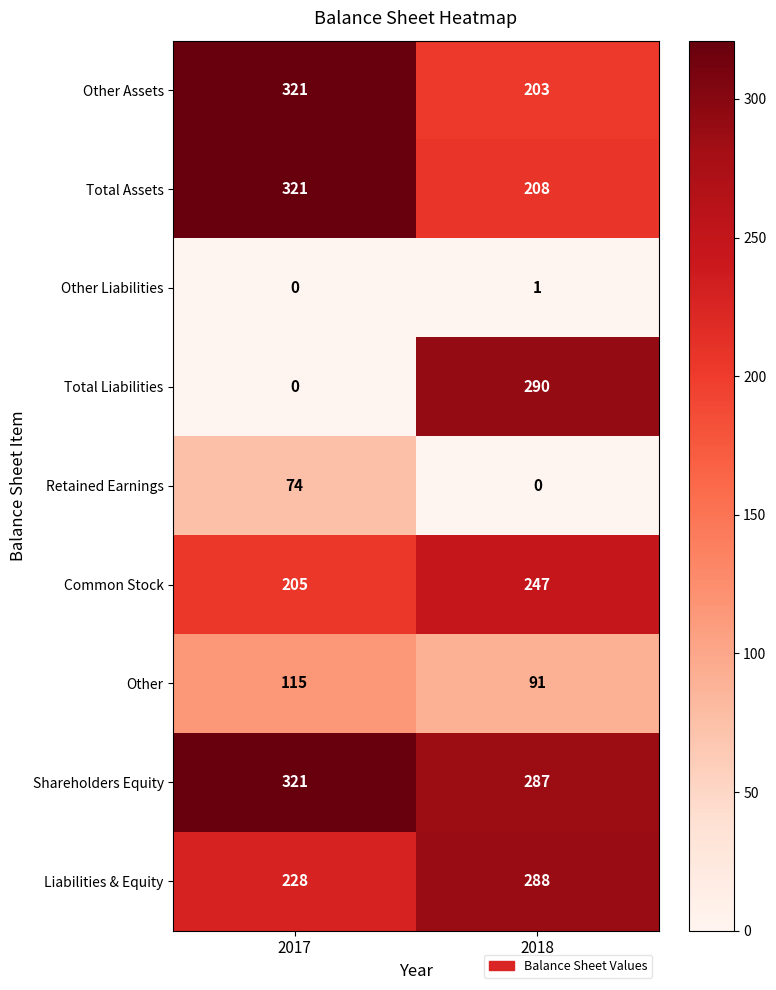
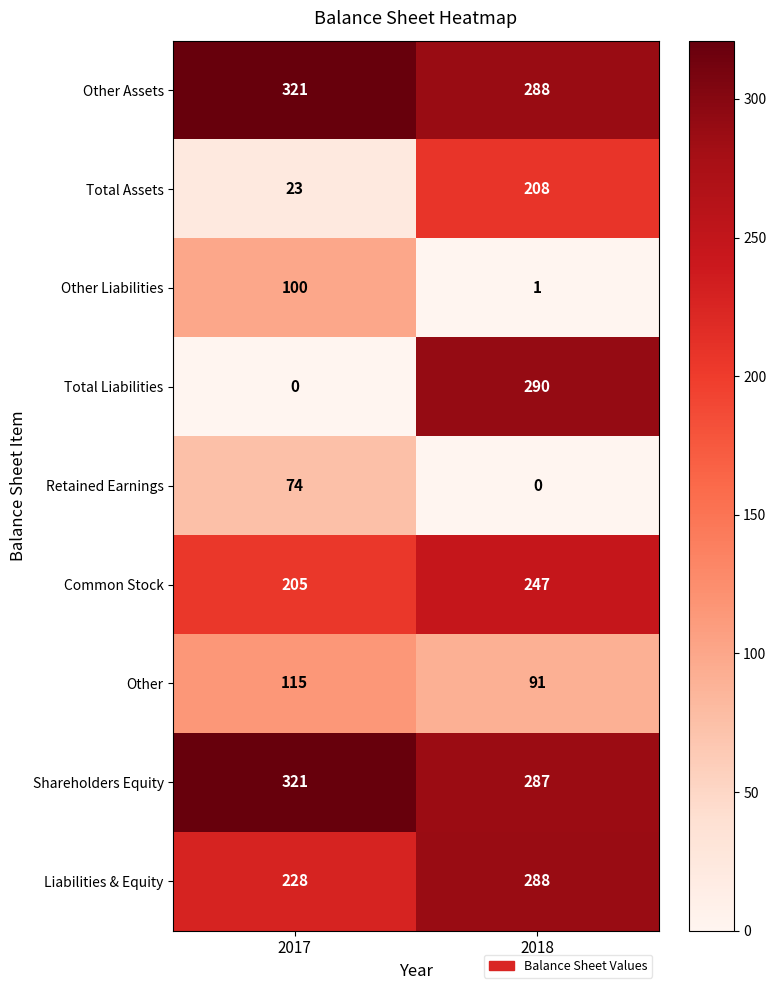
  {
    "Other Assets": {
      "2017": 321,
-     "2018": 203
+     "2018": 288
    },
    "Total Assets": {
-     "2017": 321,
+     "2017": 23,
      "2018": 208
    },
    "Other Liabilities": {
-     "2017": 0,
+     "2017": 100,
      "2018": 1
    },
    "Total Liabilities": {
      "2017": 0,
      "2018": 290
    },
    "Retained Earnings": {
      "2017": 74,
      "2018": 0
    },
    "Common Stock": {
      "2017": 205,
      "2018": 247
    },
    "Other": {
      "2017": 115,
      "2018": 91
    },
    "Shareholders Equity": {
      "2017": 321,
      "2018": 287
    },
    "Liabilities & Equity": {
      "2017": 228,
      "2018": 288
    }
  }
